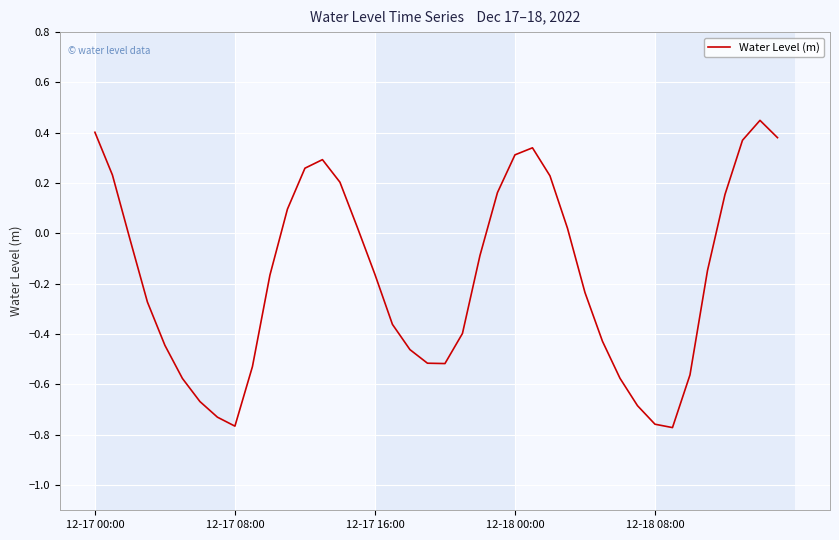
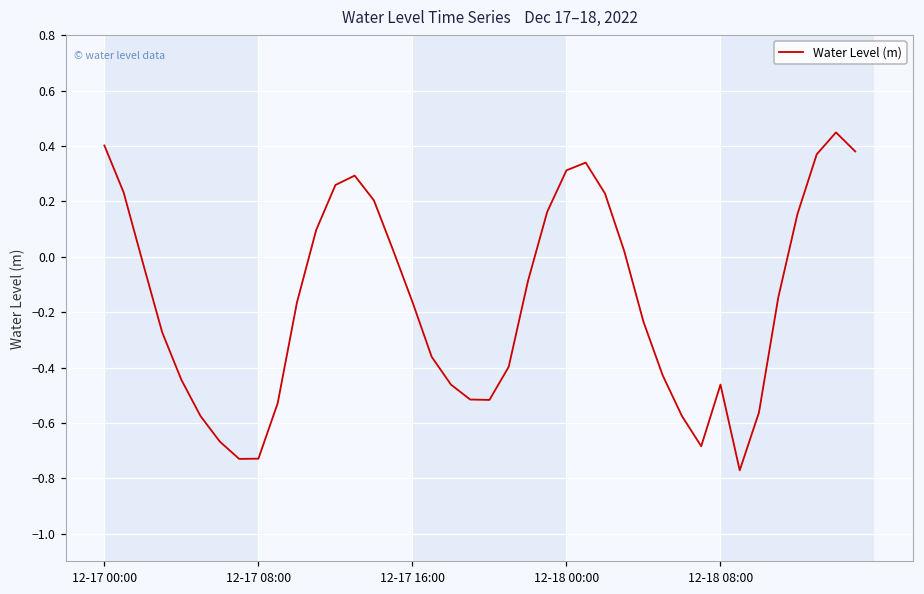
  {
    "12-17 00:00": 0.40,
-   "12-17 08:00": -0.77,
+   "12-17 08:00": -0.73,
    "12-17 16:00": -0.16,
    "12-18 00:00": 0.31,
-   "12-18 08:00": -0.76
+   "12-18 08:00": -0.46
  }
